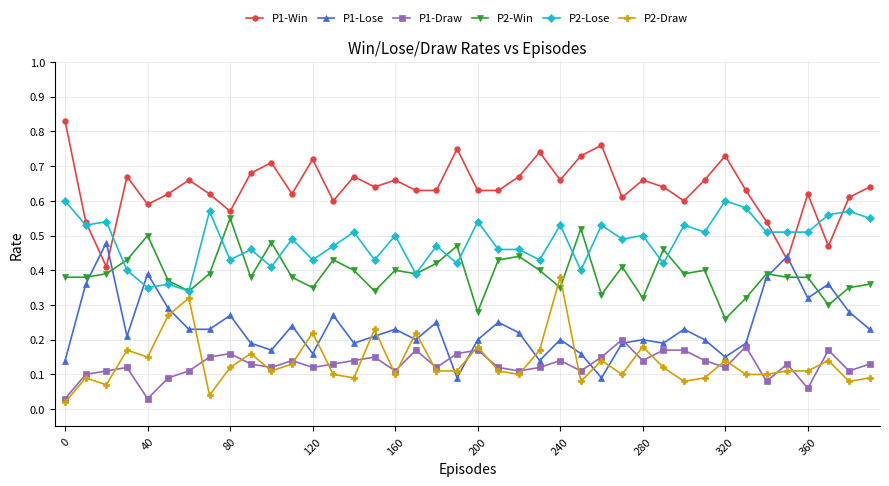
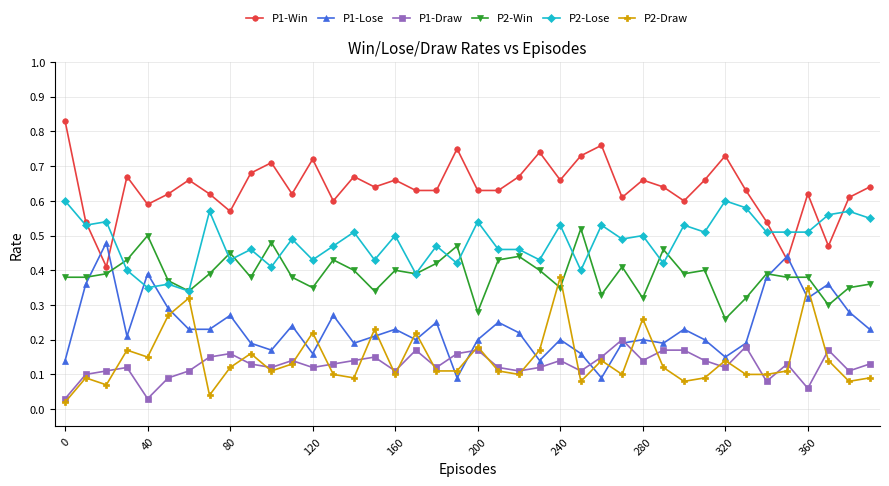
  {
    "P1-Win": {
      "0": 0.83,
      "40": 0.59,
      "80": 0.57,
      "120": 0.72,
      "160": 0.66,
      "200": 0.63,
      "240": 0.66,
      "280": 0.66,
      "320": 0.73,
      "360": 0.62
    },
    "P1-Lose": {
      "0": 0.14,
      "40": 0.39,
      "80": 0.27,
      "120": 0.16,
      "160": 0.23,
      "200": 0.20,
      "240": 0.20,
      "280": 0.20,
      "320": 0.15,
      "360": 0.32
    },
    "P1-Draw": {
      "0": 0.03,
      "40": 0.03,
      "80": 0.16,
      "120": 0.12,
      "160": 0.11,
      "200": 0.17,
      "240": 0.14,
      "280": 0.14,
      "320": 0.12,
      "360": 0.06
    },
    "P2-Win": {
      "0": 0.38,
      "40": 0.50,
-     "80": 0.55,
+     "80": 0.45,
      "120": 0.35,
      "160": 0.40,
      "200": 0.28,
      "240": 0.35,
      "280": 0.32,
      "320": 0.26,
      "360": 0.38
    },
    "P2-Lose": {
      "0": 0.60,
      "40": 0.35,
      "80": 0.43,
      "120": 0.43,
      "160": 0.50,
      "200": 0.54,
      "240": 0.53,
      "280": 0.50,
      "320": 0.60,
      "360": 0.51
    },
    "P2-Draw": {
      "0": 0.02,
      "40": 0.15,
      "80": 0.12,
      "120": 0.22,
      "160": 0.10,
      "200": 0.18,
      "240": 0.38,
-     "280": 0.18,
+     "280": 0.26,
      "320": 0.14,
-     "360": 0.11
+     "360": 0.35
    }
  }
